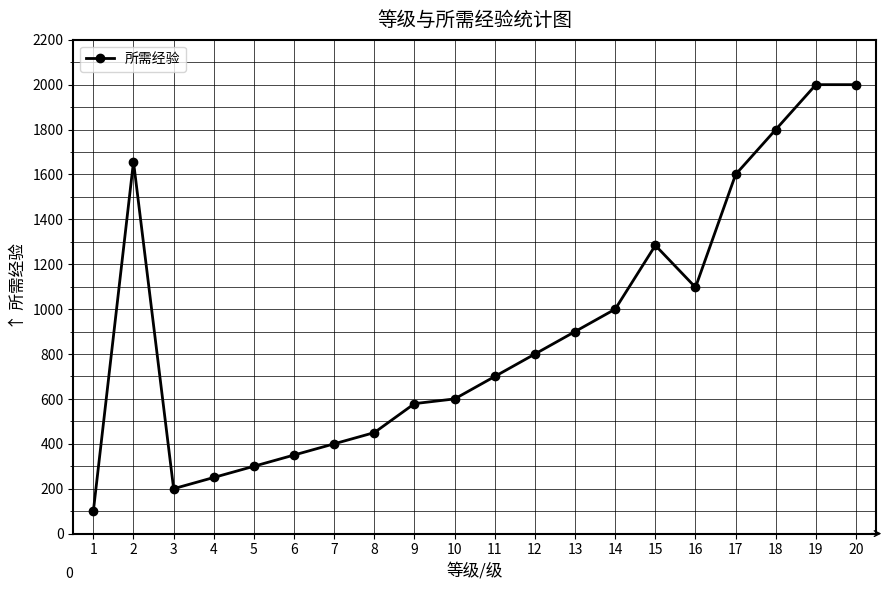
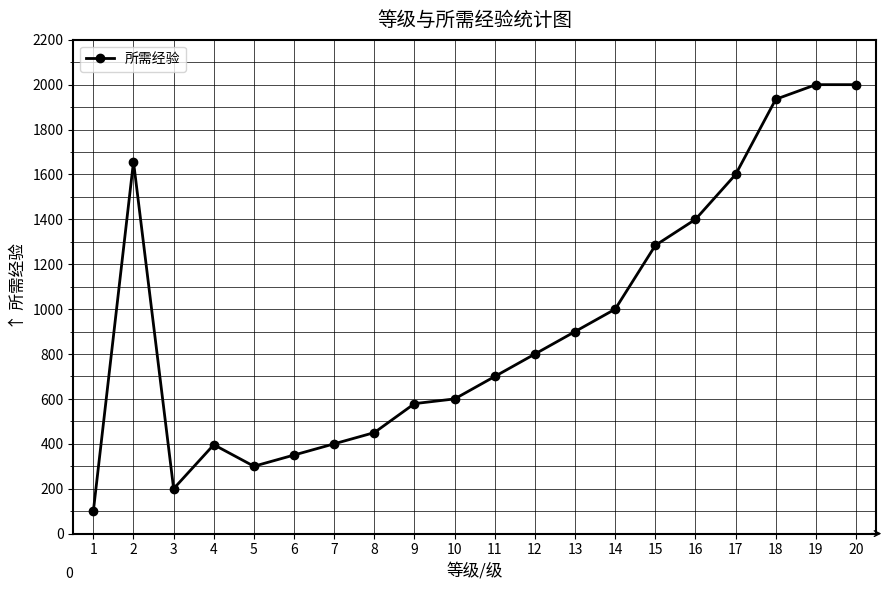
  {
    "1": 100,
    "2": 1660,
    "3": 200,
-   "4": 250,
+   "4": 400,
    "5": 300,
    "6": 350,
    "7": 400,
    "8": 450,
    "9": 580,
    "10": 600,
    "11": 700,
    "12": 800,
    "13": 900,
    "14": 1000,
    "15": 1280,
-   "16": 1100,
+   "16": 1400,
    "17": 1600,
-   "18": 1800,
+   "18": 1940,
    "19": 2000,
    "20": 2000
  }
